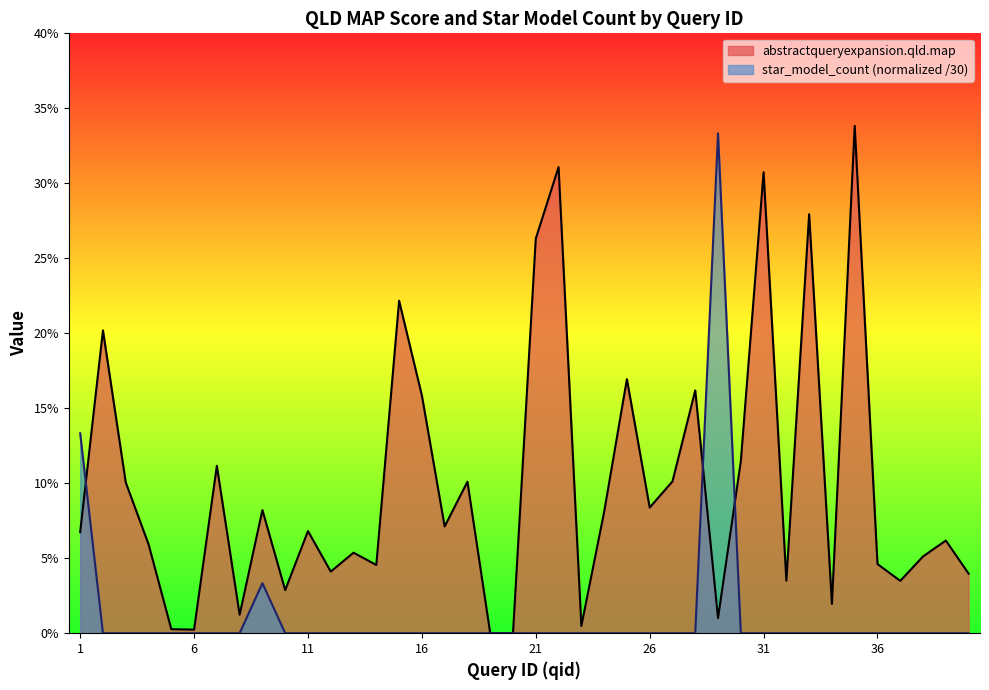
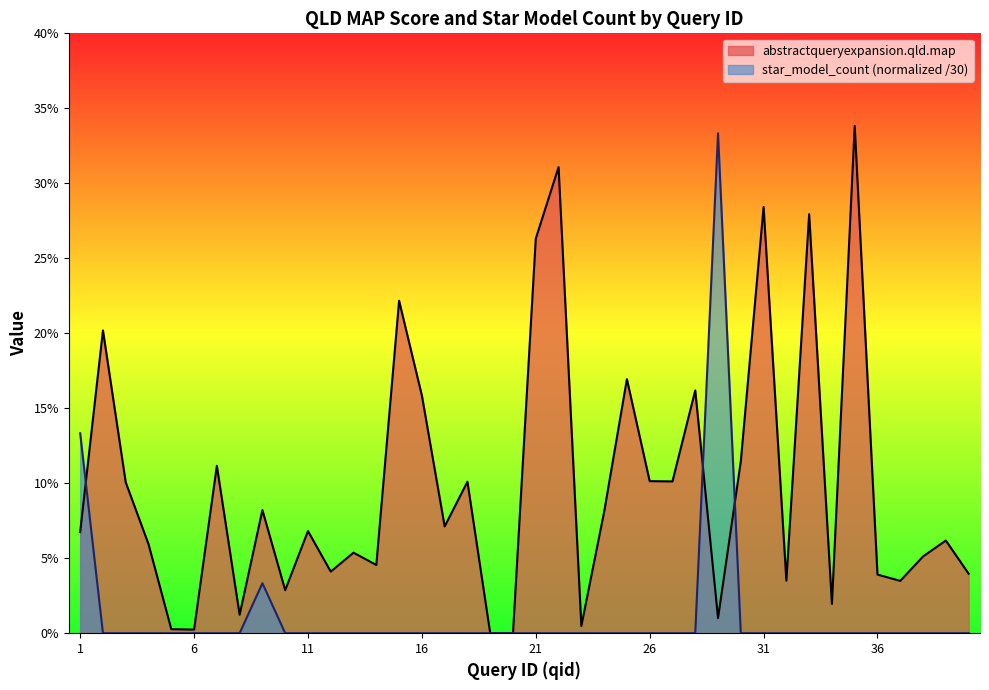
  {
    "abstractqueryexpansion.qld.map": {
      "1": "6.7%",
      "6": "0.2%",
      "11": "6.8%",
      "16": "15.9%",
      "21": "26.3%",
-     "26": "8.4%",
-     "31": "30.7%",
-     "36": "4.6%"
+     "26": "10.1%",
+     "31": "28.4%",
+     "36": "3.9%"
    },
    "star_model_count (normalized /30)": {
      "1": "13.3%",
      "6": "0.0%",
      "11": "0.0%",
      "16": "0.0%",
      "21": "0.0%",
      "26": "0.0%",
      "31": "0.0%",
      "36": "0.0%"
    }
  }
